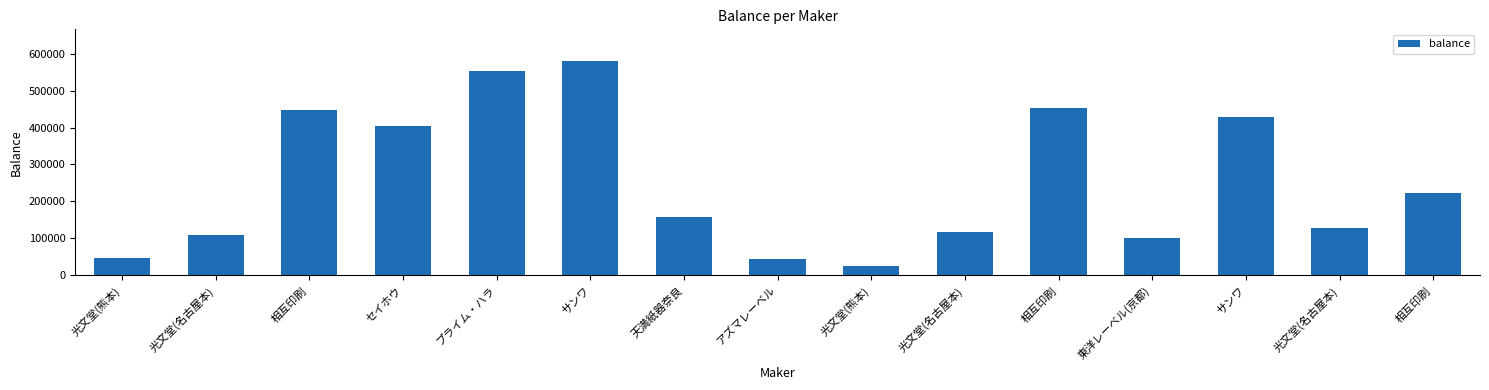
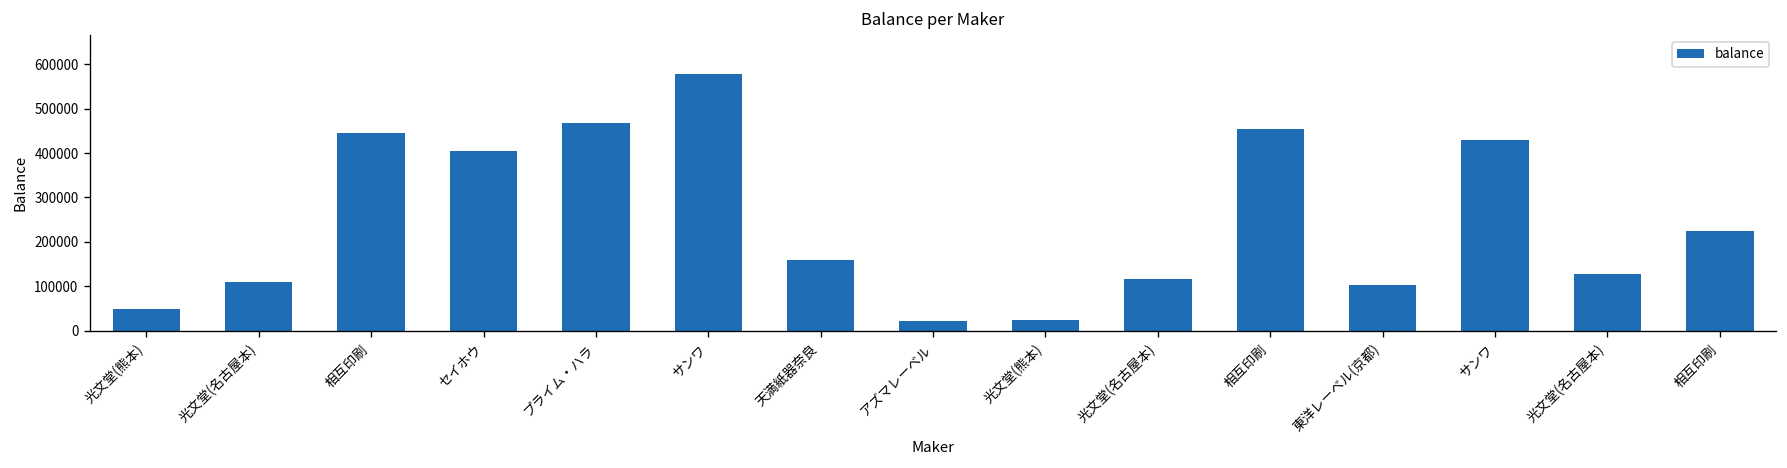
  {
    "セイホウ": 400000,
-   "プライム・ハラ": 550000,
+   "プライム・ハラ": 470000,
    "天満紙器奈良": 160000,
-   "アズマレーベル": 40000,
+   "アズマレーベル": 20000,
    "東洋レーベル(京都)": 100000
  }
